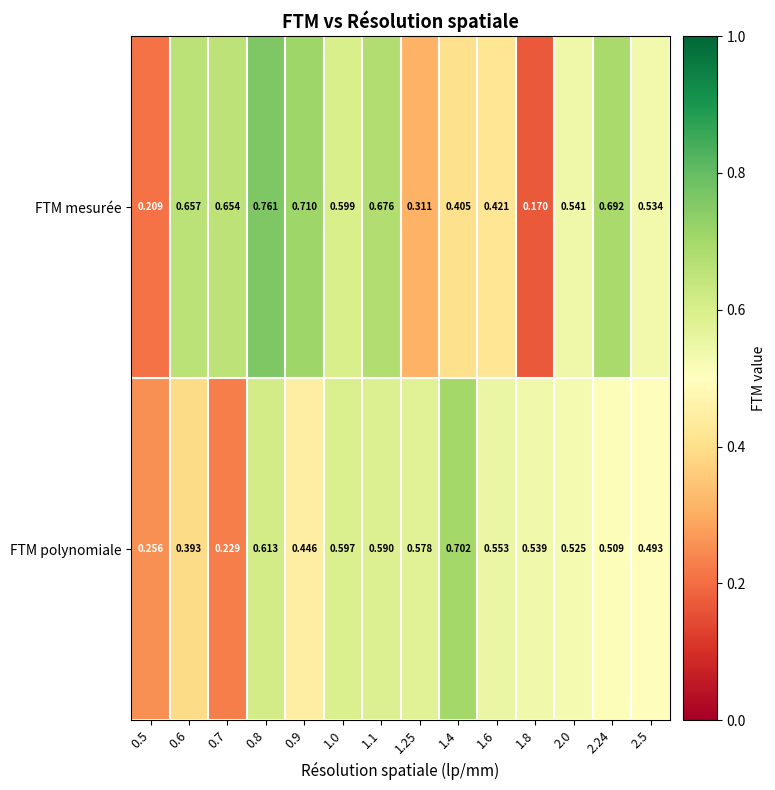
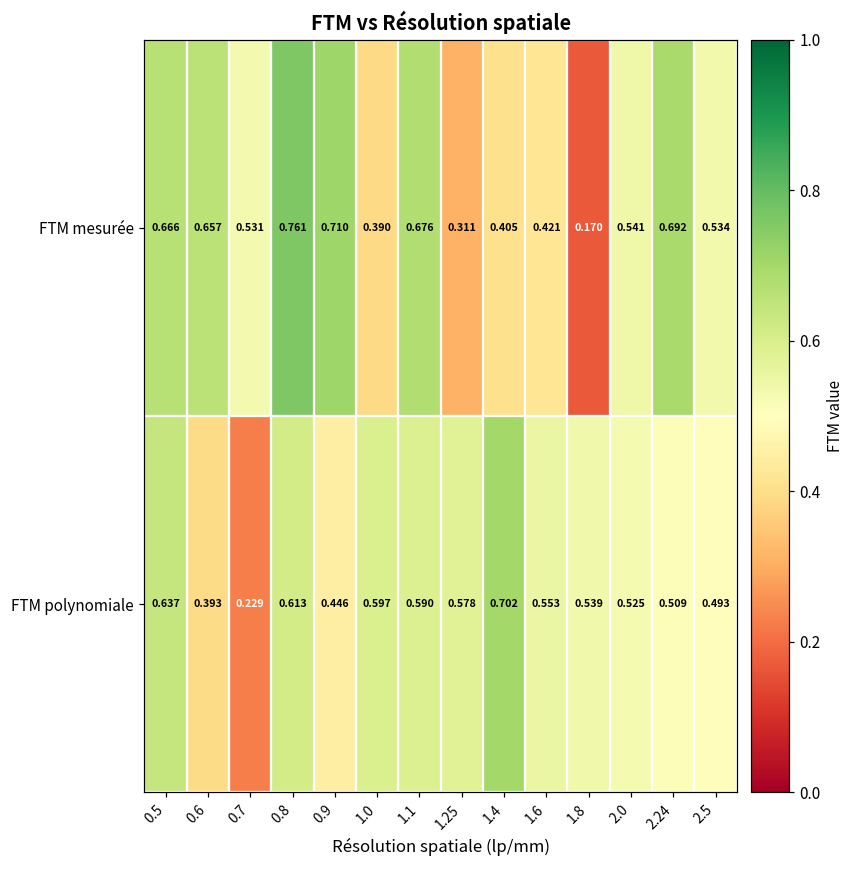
  {
    "FTM mesurée": {
-     "0.5": 0.209,
+     "0.5": 0.666,
      "0.6": 0.657,
-     "0.7": 0.654,
+     "0.7": 0.531,
      "0.8": 0.761,
      "0.9": 0.710,
-     "1.0": 0.599,
+     "1.0": 0.390,
      "1.1": 0.676,
      "1.25": 0.311,
      "1.4": 0.405,
      "1.6": 0.421,
      "1.8": 0.170,
      "2.0": 0.541,
      "2.24": 0.692,
      "2.5": 0.534
    },
    "FTM polynomiale": {
-     "0.5": 0.256,
+     "0.5": 0.637,
      "0.6": 0.393,
      "0.7": 0.229,
      "0.8": 0.613,
      "0.9": 0.446,
      "1.0": 0.597,
      "1.1": 0.590,
      "1.25": 0.578,
      "1.4": 0.702,
      "1.6": 0.553,
      "1.8": 0.539,
      "2.0": 0.525,
      "2.24": 0.509,
      "2.5": 0.493
    }
  }
